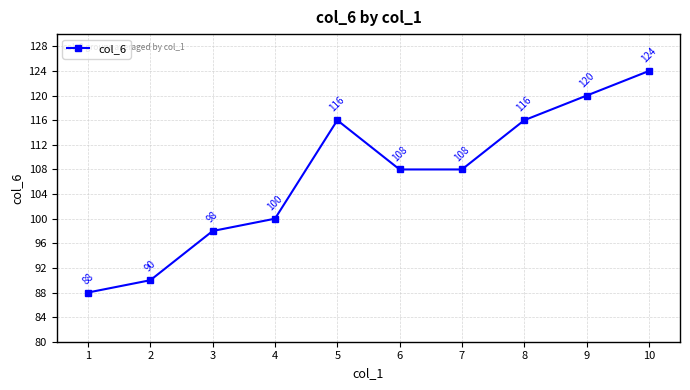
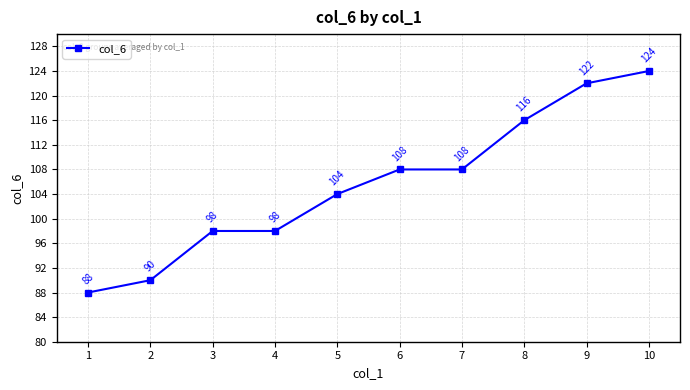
  {
    "1": 88,
    "2": 90,
    "3": 98,
-   "4": 100,
-   "5": 116,
+   "4": 98,
+   "5": 104,
    "6": 108,
    "7": 108,
    "8": 116,
-   "9": 120,
+   "9": 122,
    "10": 124
  }
